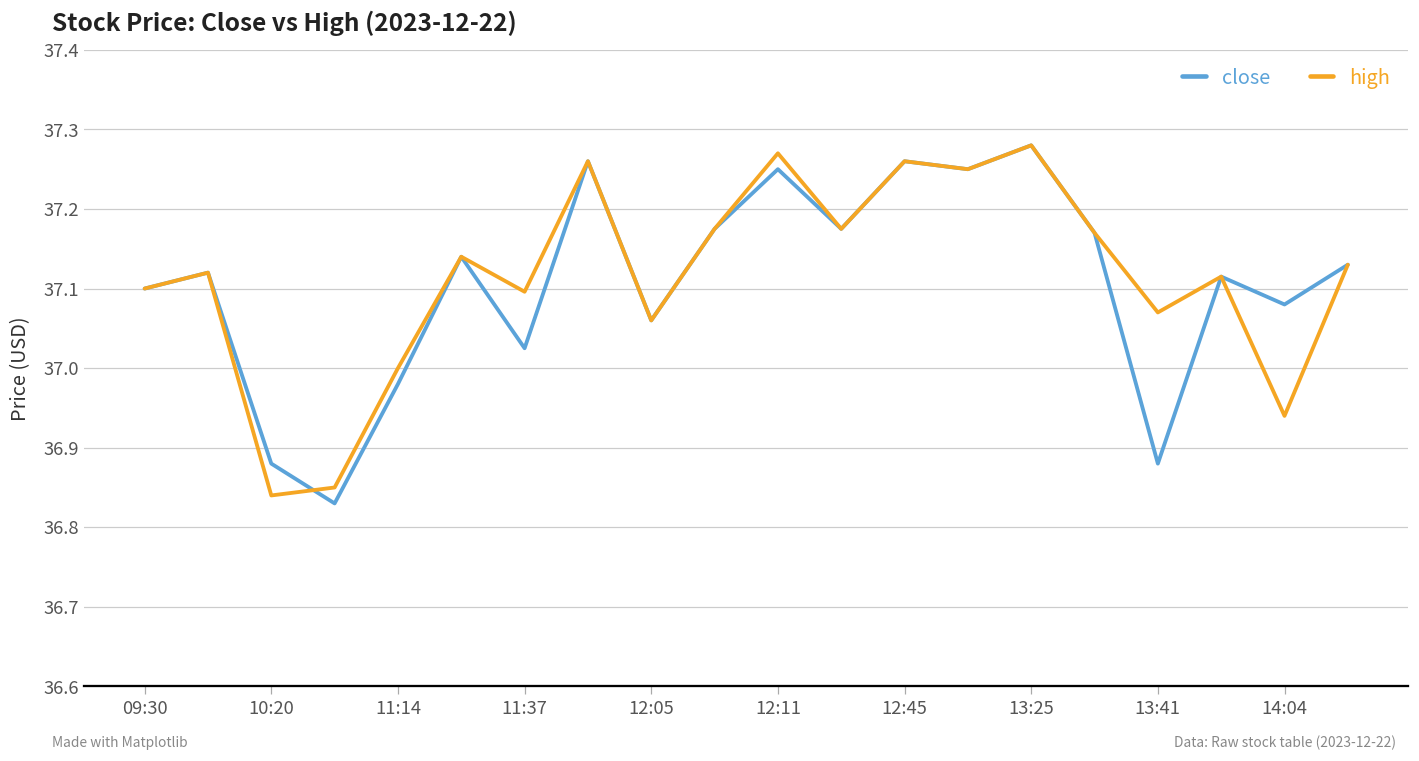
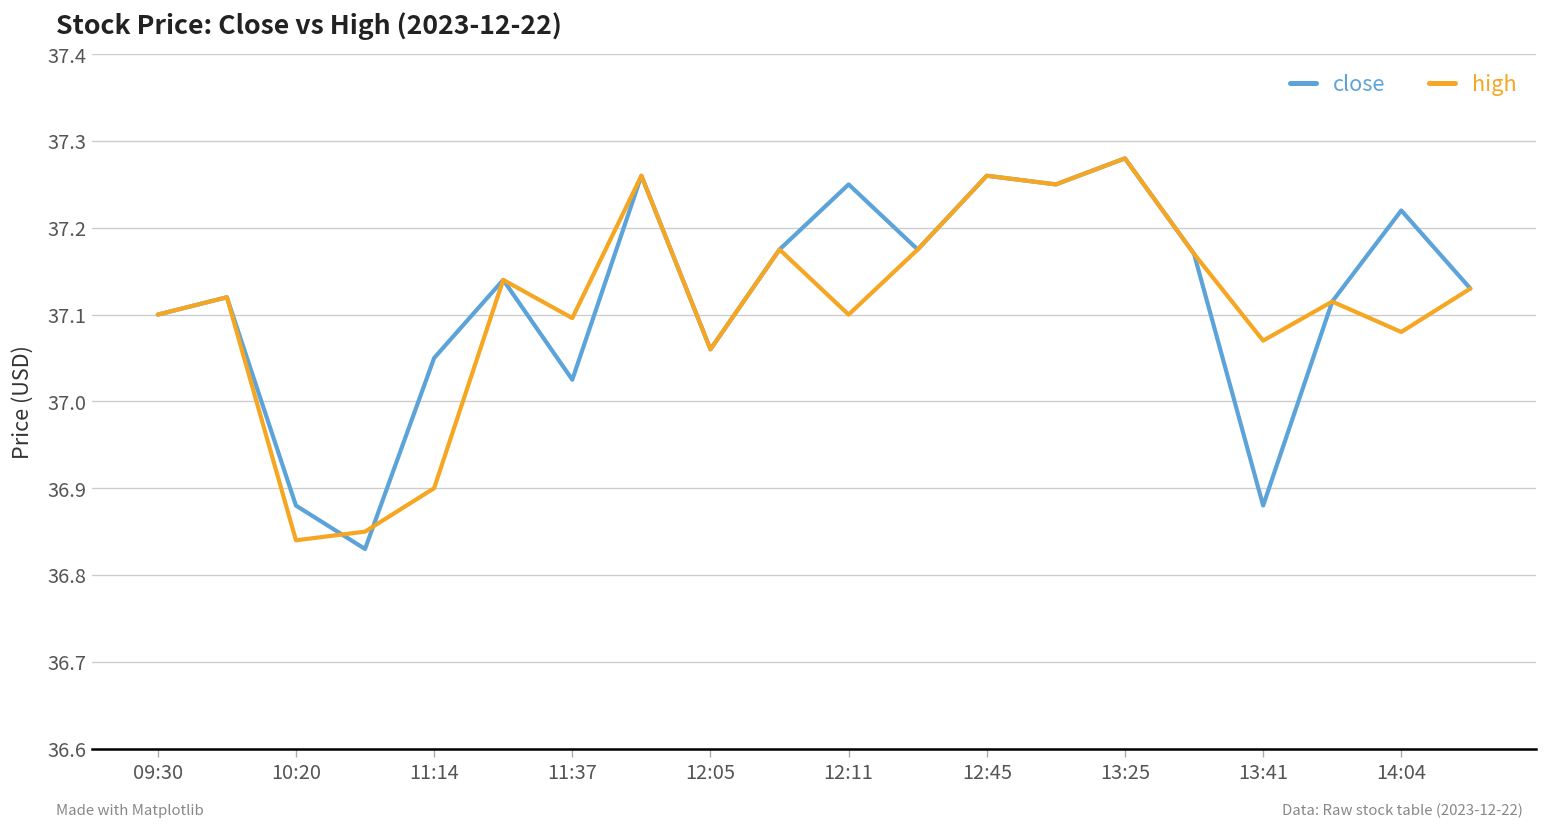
  {
    "close": {
      "10:20": 36.88,
-     "11:14": 36.98,
+     "11:14": 37.05,
      "11:37": 37.03,
      "12:11": 37.25,
      "13:41": 36.88,
-     "14:04": 37.08
+     "14:04": 37.22
    },
    "high": {
      "10:20": 36.84,
-     "11:14": 37.0,
+     "11:14": 36.9,
      "11:37": 37.10,
-     "12:11": 37.27,
+     "12:11": 37.10,
      "13:41": 37.07,
-     "14:04": 36.94
+     "14:04": 37.08
    }
  }
